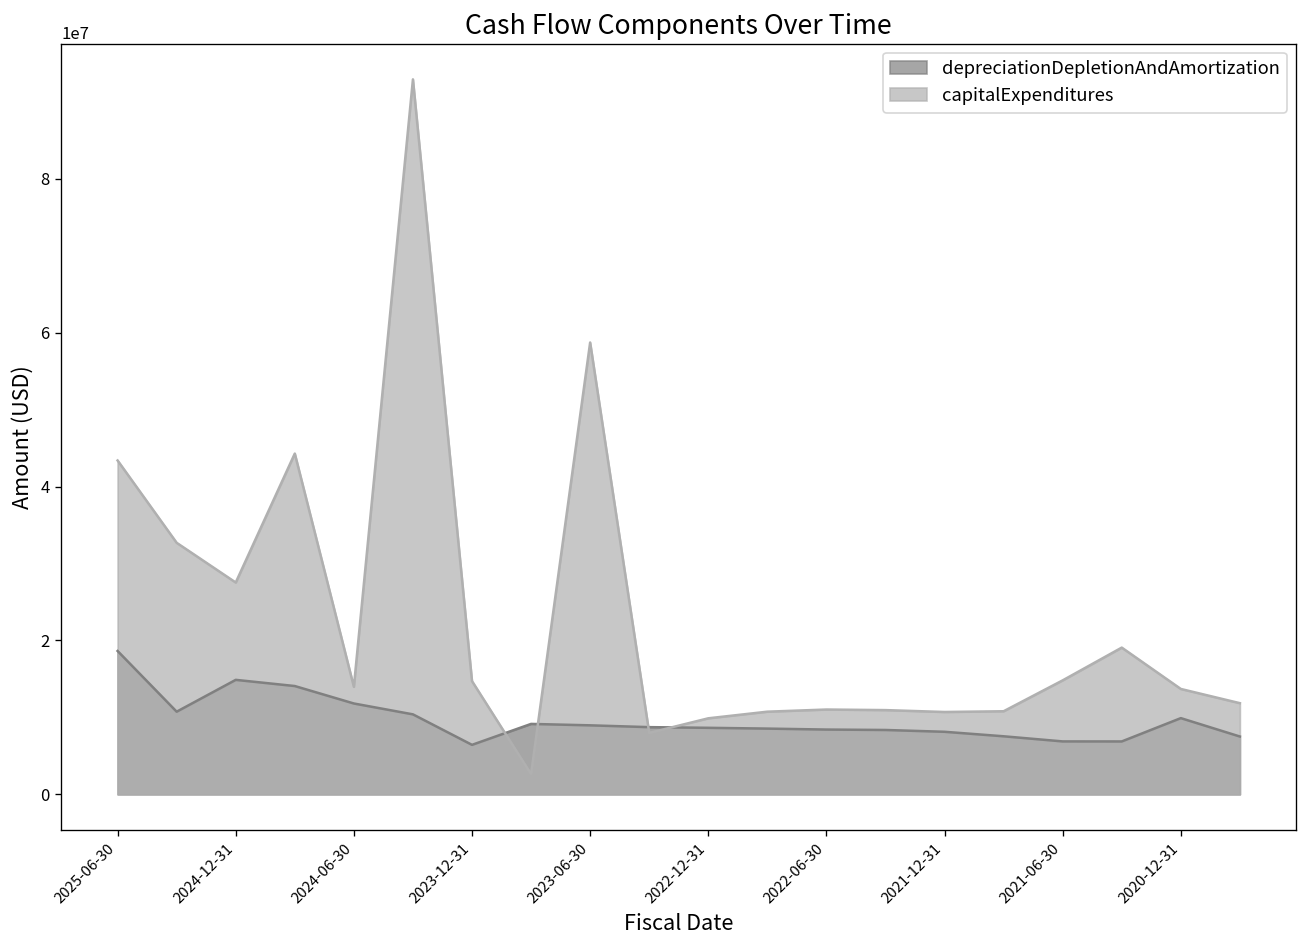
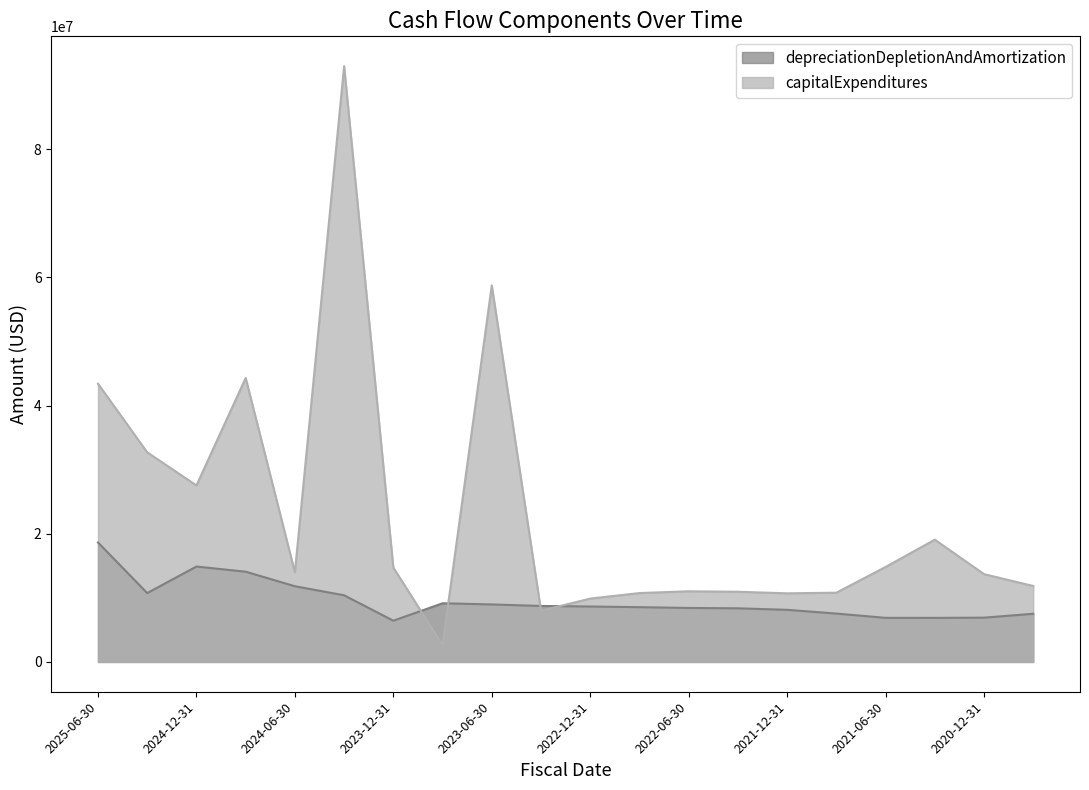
  {
    "depreciationDepletionAndAmortization": {
      "2025-06-30": 19000000,
      "2024-12-31": 15000000,
      "2024-06-30": 12000000,
      "2023-12-31": 6000000,
      "2023-06-30": 9000000,
      "2022-12-31": 9000000,
      "2022-06-30": 8000000,
      "2021-12-31": 8000000,
      "2021-06-30": 7000000,
-     "2020-12-31": 10000000
+     "2020-12-31": 7000000
    },
    "capitalExpenditures": {
      "2025-06-30": 43000000,
      "2024-12-31": 28000000,
      "2024-06-30": 14000000,
      "2023-12-31": 15000000,
      "2023-06-30": 59000000,
      "2022-12-31": 10000000,
      "2022-06-30": 11000000,
      "2021-12-31": 11000000,
      "2021-06-30": 15000000,
      "2020-12-31": 14000000
    }
  }
